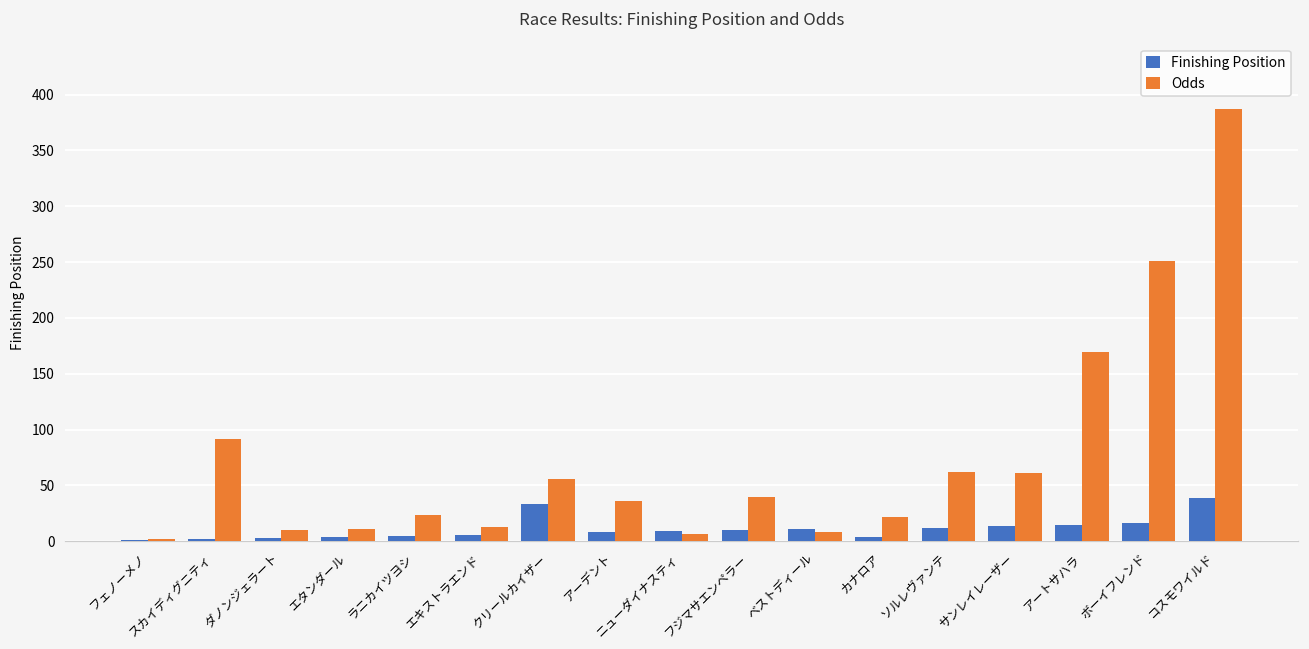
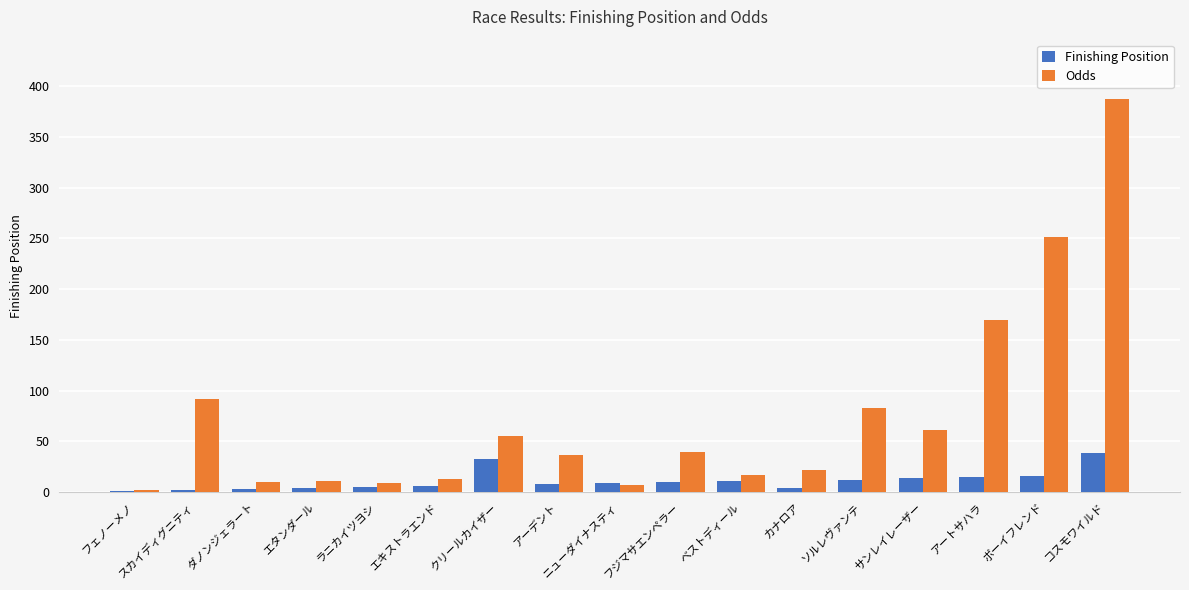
  {
    "Finishing Position": {
      "ダノンジェラート": 3,
      "エタンダール": 4,
      "ラニカイツヨシ": 5,
      "エキストラエンド": 6,
      "クリールカイザー": 33,
      "アーデント": 8,
      "ニューダイナスティ": 9,
      "フジマサエンペラー": 10,
      "ベストディール": 11,
      "カナロア": 4,
      "ソルレヴァンテ": 12,
      "サンレイレーザー": 14,
      "アートサハラ": 15,
      "ボーイフレンド": 16,
      "コスモワイルド": 39
    },
    "Odds": {
      "スカイディグニティ": 92,
      "ダノンジェラート": 10,
      "エタンダール": 11,
-     "ラニカイツヨシ": 24,
+     "ラニカイツヨシ": 9,
      "エキストラエンド": 13,
      "クリールカイザー": 56,
      "アーデント": 37,
      "ニューダイナスティ": 7,
      "フジマサエンペラー": 40,
-     "ベストディール": 9,
+     "ベストディール": 17,
      "カナロア": 22,
-     "ソルレヴァンテ": 62,
+     "ソルレヴァンテ": 83,
      "サンレイレーザー": 61,
      "アートサハラ": 169,
      "ボーイフレンド": 251,
      "コスモワイルド": 388
    }
  }
